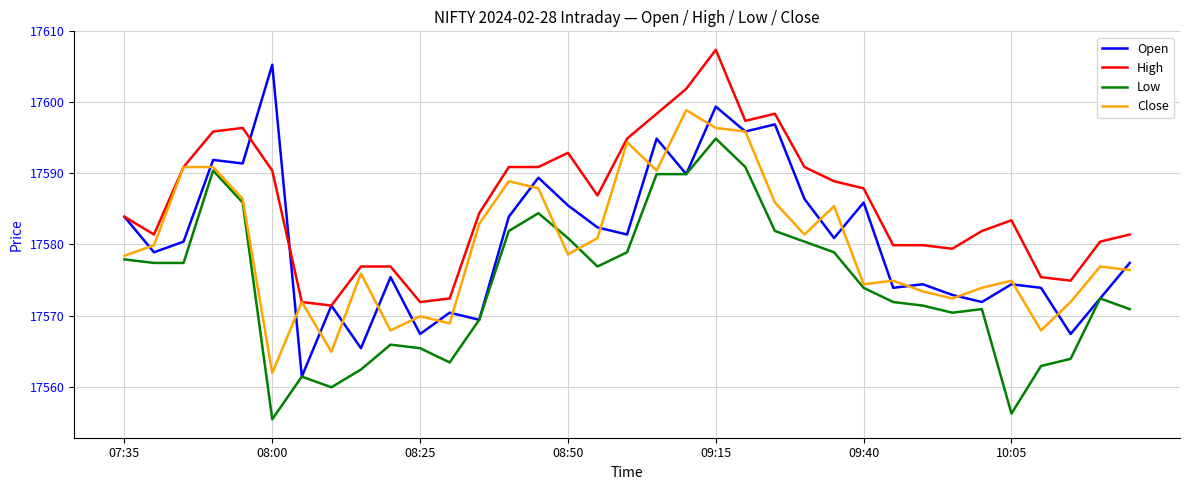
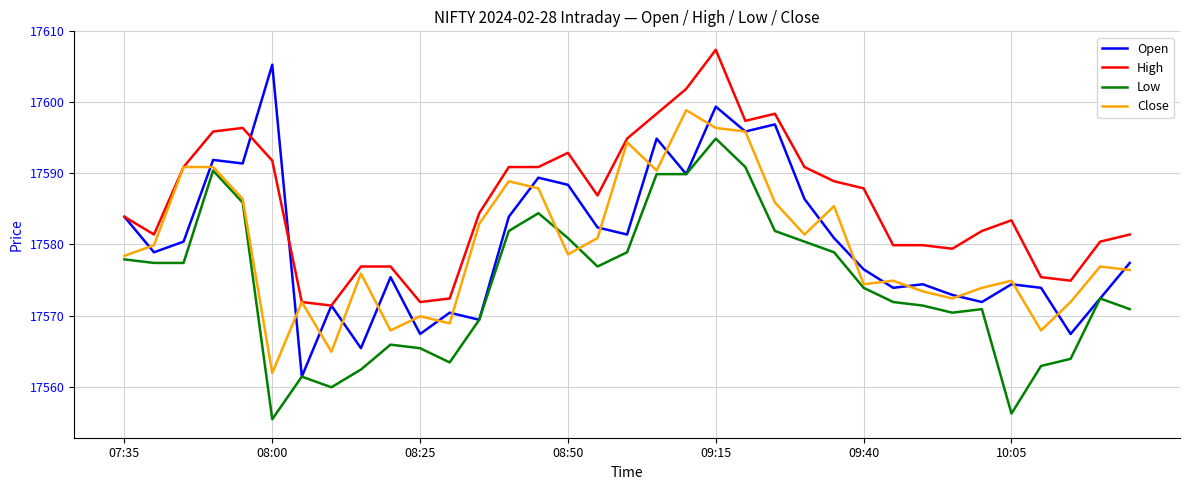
  {
    "Open": {
      "08:00": 17605,
      "08:25": 17567,
-     "08:50": 17586,
+     "08:50": 17588,
      "09:15": 17599,
-     "09:40": 17586,
+     "09:40": 17577,
      "10:05": 17574
    },
    "High": {
-     "08:00": 17590,
+     "08:00": 17592,
      "08:25": 17572,
      "08:50": 17593,
      "09:15": 17607,
      "09:40": 17588,
      "10:05": 17583
    },
    "Low": {
      "07:35": 17578,
      "08:00": 17555,
      "08:25": 17565,
      "08:50": 17581,
      "09:15": 17595,
      "09:40": 17574,
      "10:05": 17556
    },
    "Close": {
      "07:35": 17578,
      "08:00": 17562,
      "08:25": 17570,
      "08:50": 17579,
      "09:15": 17596,
      "09:40": 17574,
      "10:05": 17575
    }
  }
